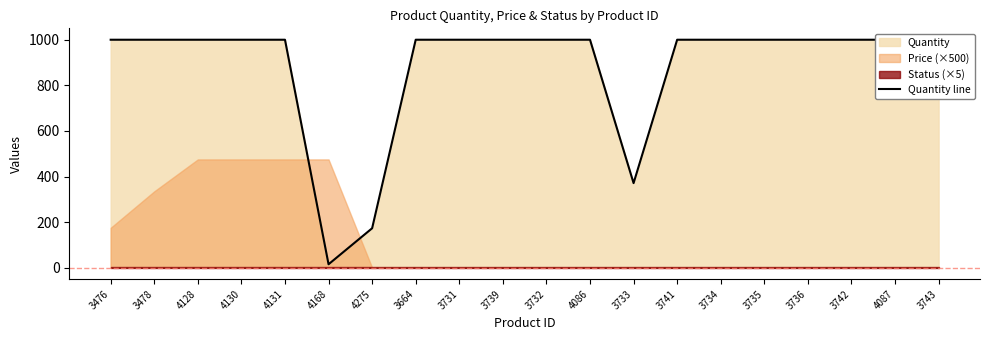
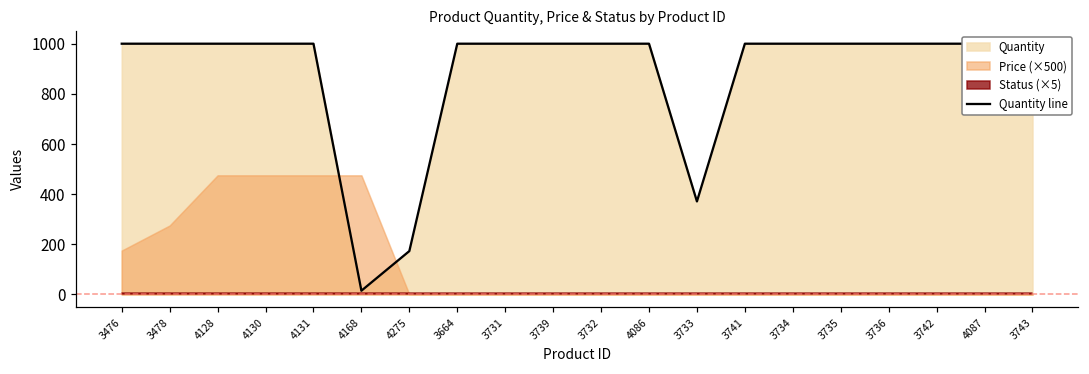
  {
    "Quantity": {
      "3476": 1000,
      "3478": 1000,
      "4128": 1000,
      "4130": 1000,
      "4131": 1000,
      "4275": 170,
      "3664": 1000,
      "3731": 1000,
      "3739": 1000,
      "3732": 1000,
      "4086": 1000,
      "3733": 370,
      "3741": 1000,
      "3734": 1000,
      "3735": 1000,
      "3736": 1000,
      "3742": 1000
    },
    "Price (×500)": {
      "3476": 180,
-     "3478": 340,
+     "3478": 280,
      "4128": 480,
      "4130": 480,
      "4131": 480,
      "4168": 480
    }
  }
